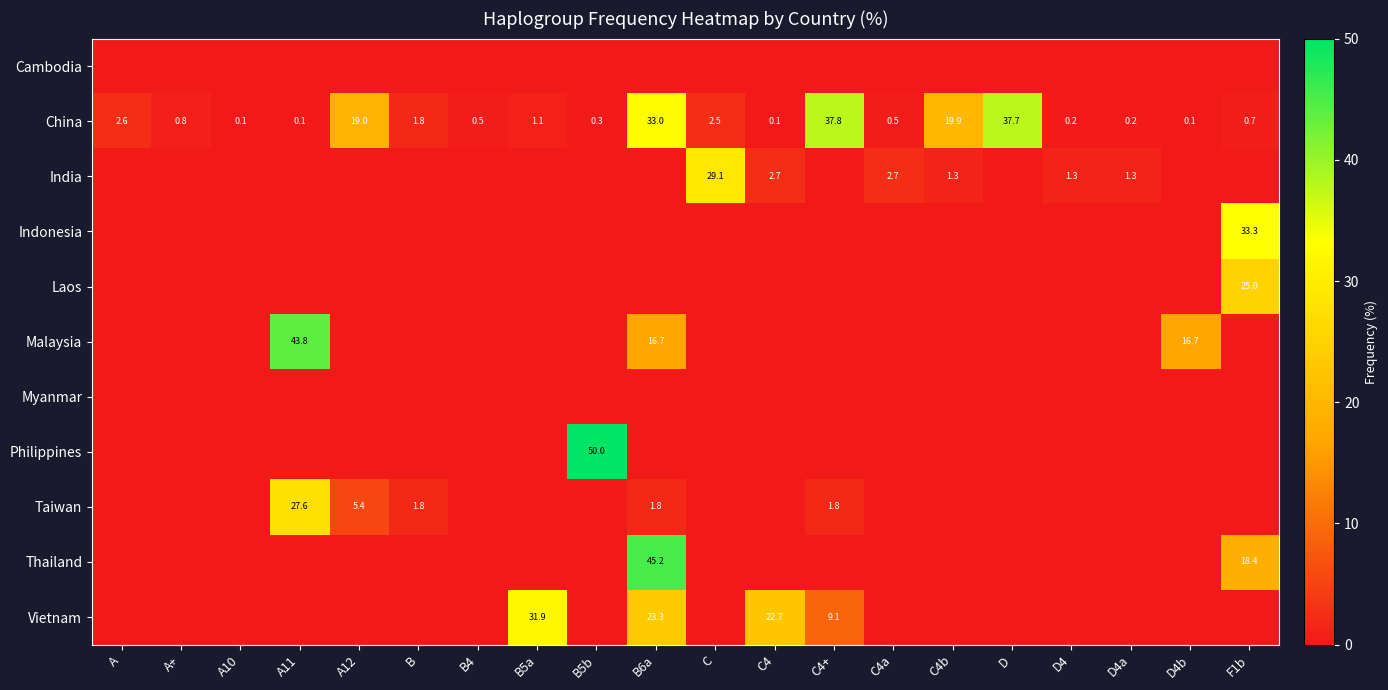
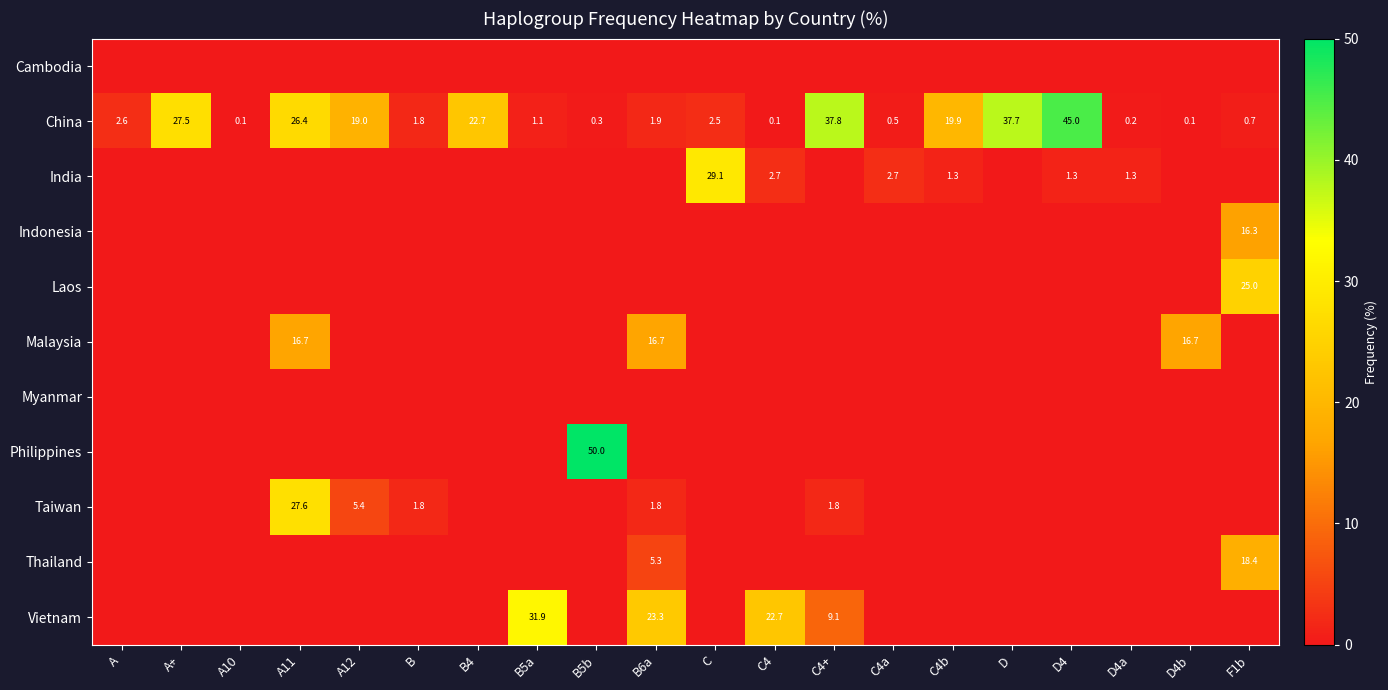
  {
    "China": {
      "A": 2.6,
-     "A+": 0.8,
+     "A+": 27.5,
      "A10": 0.1,
-     "A11": 0.1,
+     "A11": 26.4,
      "A12": 19.0,
      "B": 1.8,
-     "B4": 0.5,
+     "B4": 22.7,
      "B5a": 1.1,
      "B5b": 0.3,
-     "B6a": 33.0,
+     "B6a": 1.9,
      "C": 2.5,
      "C4": 0.1,
      "C4+": 37.8,
      "C4a": 0.5,
      "C4b": 19.9,
      "D": 37.7,
-     "D4": 0.2,
+     "D4": 45.0,
      "D4a": 0.2,
      "D4b": 0.1,
      "F1b": 0.7
    },
    "India": {
      "C": 29.1,
      "C4": 2.7,
      "C4a": 2.7,
      "C4b": 1.3,
      "D4": 1.3,
      "D4a": 1.3
    },
    "Indonesia": {
-     "F1b": 33.3
+     "F1b": 16.3
    },
    "Laos": {
      "F1b": 25.0
    },
    "Malaysia": {
-     "A11": 43.8,
+     "A11": 16.7,
      "B6a": 16.7,
      "D4b": 16.7
    },
    "Philippines": {
      "B5b": 50.0
    },
    "Taiwan": {
      "A11": 27.6,
      "A12": 5.4,
      "B": 1.8,
      "B6a": 1.8,
      "C4+": 1.8
    },
    "Thailand": {
-     "B6a": 45.2,
+     "B6a": 5.3,
      "F1b": 18.4
    },
    "Vietnam": {
      "B5a": 31.9,
      "B6a": 23.3,
      "C4": 22.7,
      "C4+": 9.1
    }
  }
